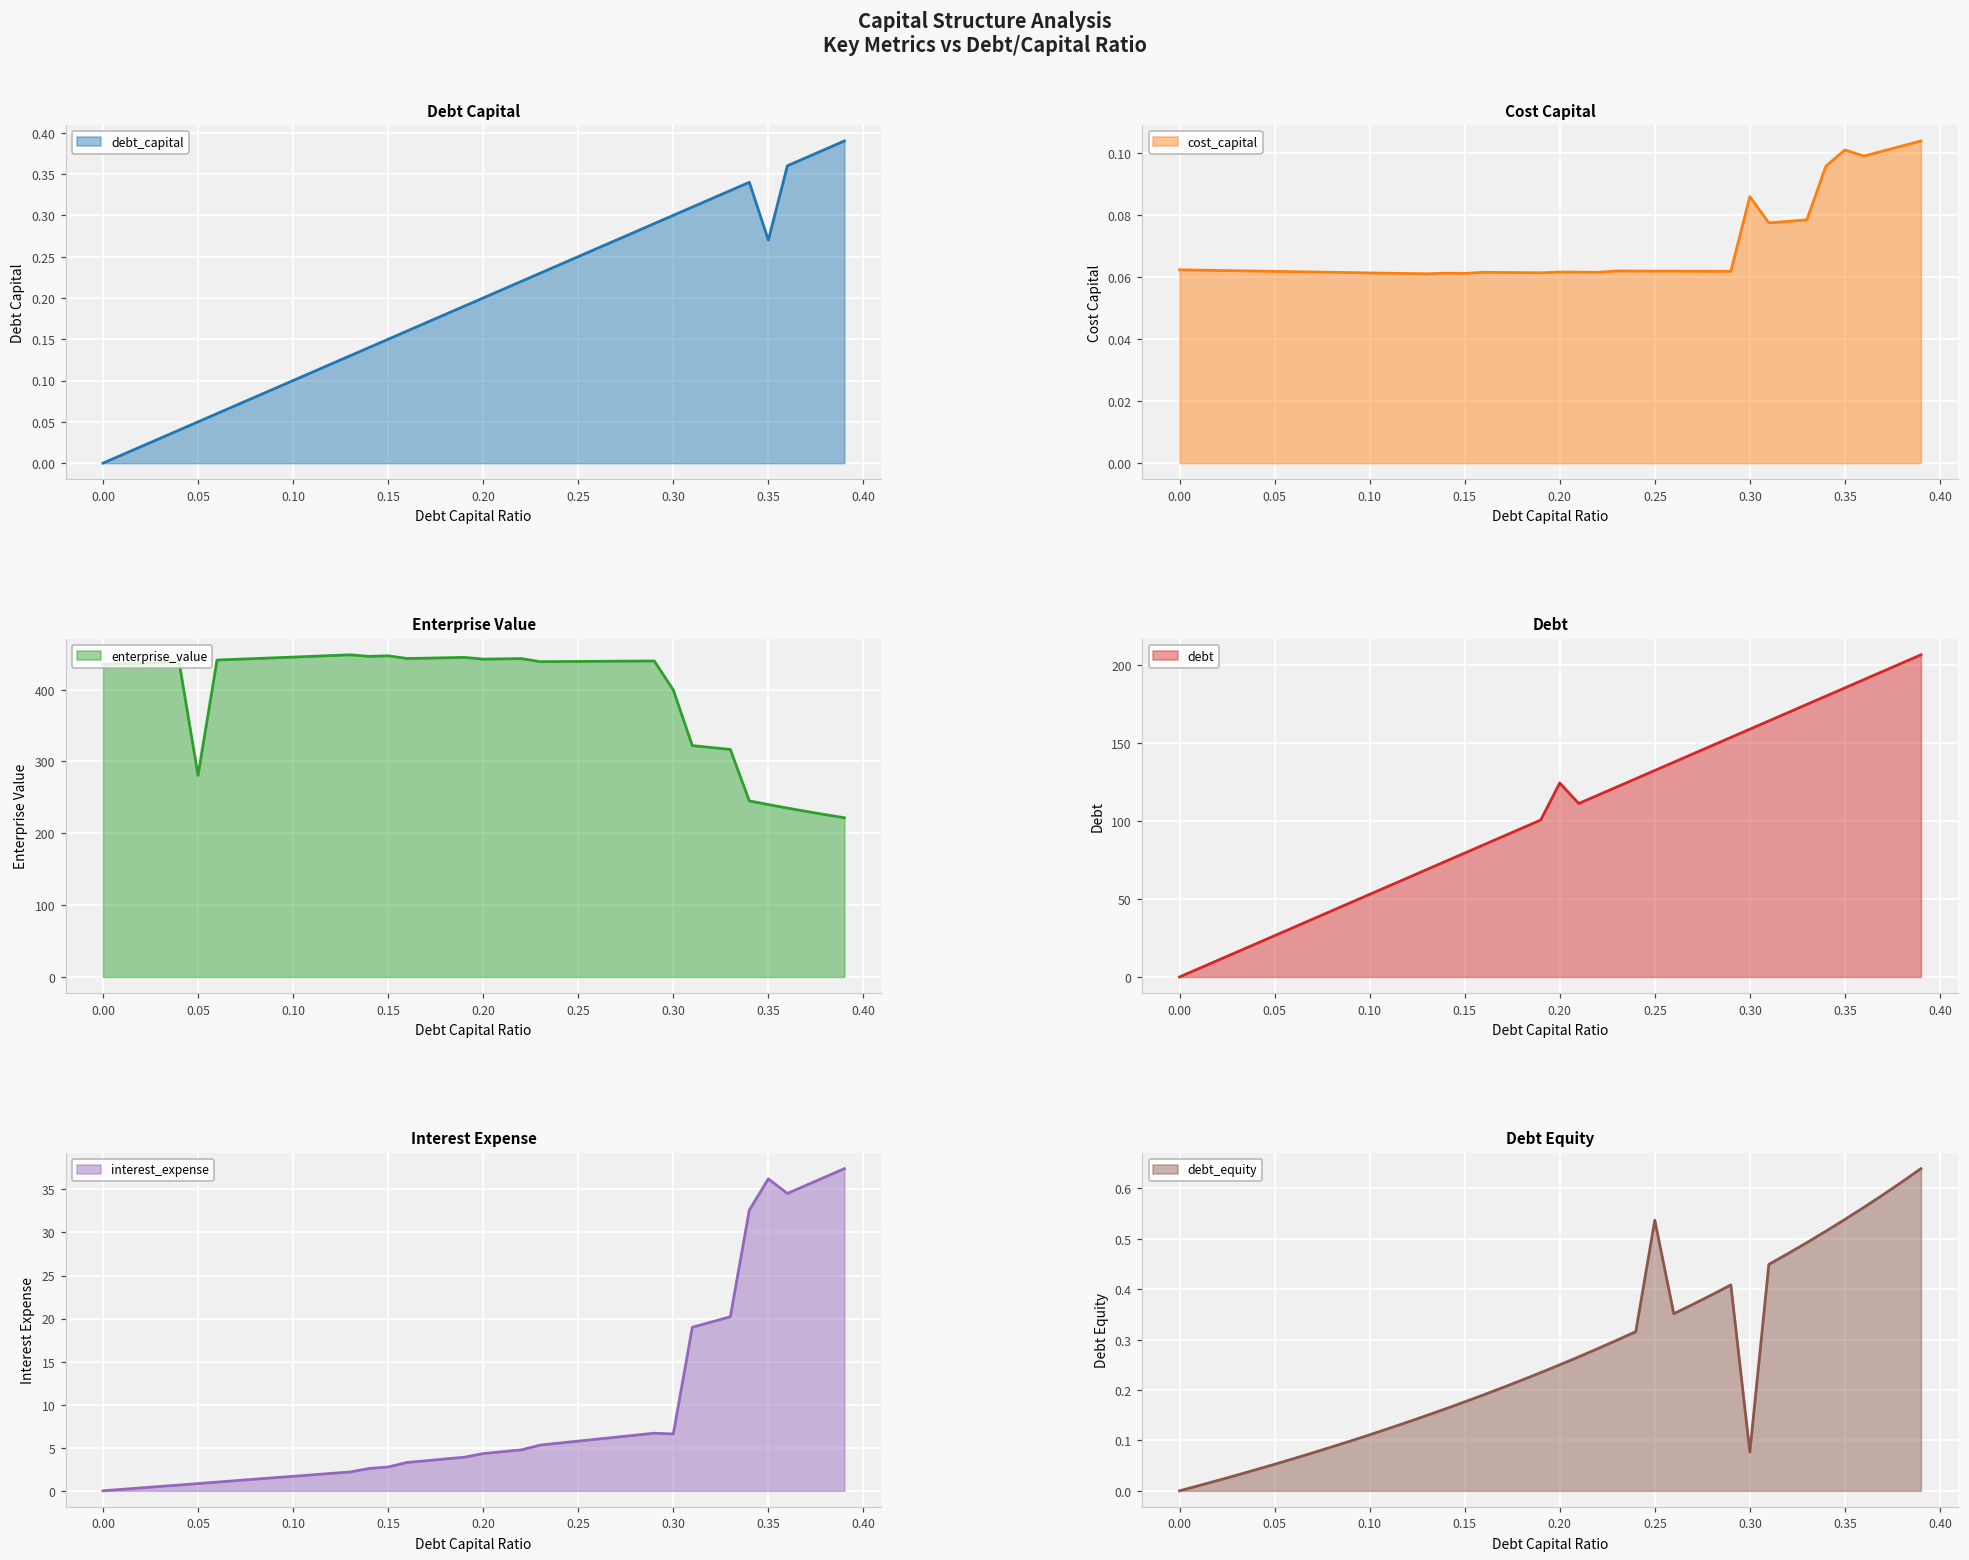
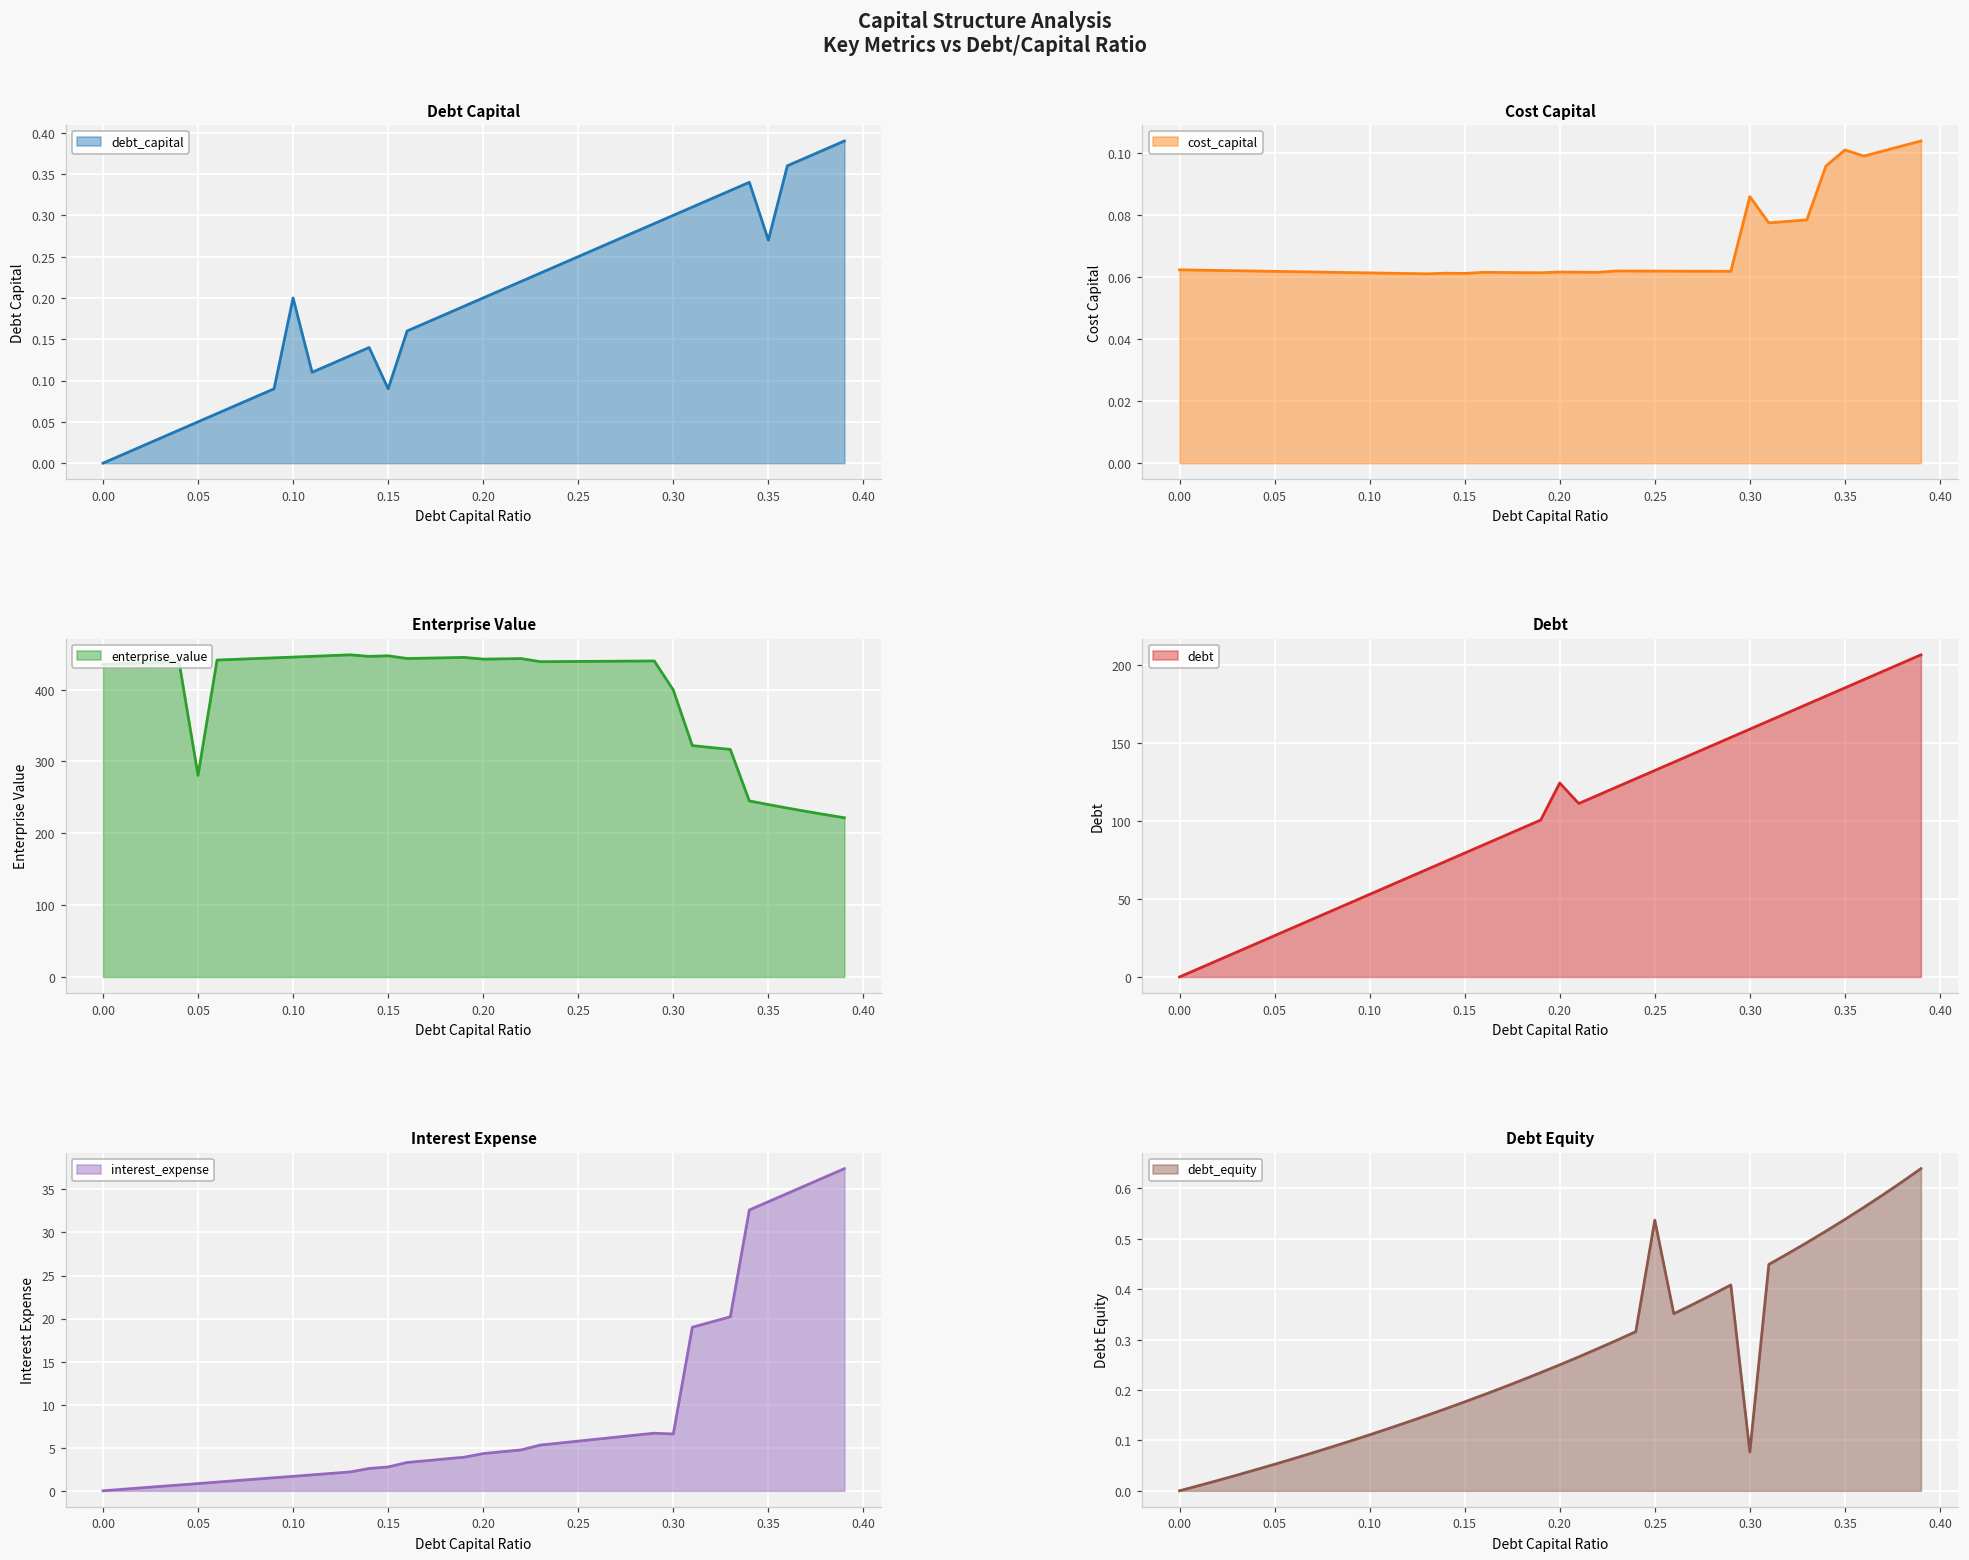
  {
    "Debt Capital": {
      "0.00": 0.00,
      "0.05": 0.05,
-     "0.10": 0.1,
-     "0.15": 0.15,
+     "0.10": 0.2,
+     "0.15": 0.09,
      "0.20": 0.20,
      "0.25": 0.25,
      "0.30": 0.30,
      "0.35": 0.27
    },
    "Cost Capital": {
      "0.00": 0.062,
      "0.05": 0.062,
      "0.10": 0.061,
      "0.15": 0.061,
      "0.20": 0.062,
      "0.25": 0.062,
      "0.30": 0.086,
      "0.35": 0.101
    },
    "Enterprise Value": {
      "0.05": 280,
      "0.10": 450,
      "0.15": 450,
      "0.20": 440,
      "0.25": 440,
      "0.30": 400,
      "0.35": 240
    },
    "Debt": {
      "0.00": 0,
      "0.05": 26,
      "0.10": 53,
      "0.15": 79,
      "0.20": 124,
      "0.25": 132,
      "0.30": 159,
      "0.35": 185
    },
    "Interest Expense": {
      "0.00": 0,
      "0.05": 1,
      "0.10": 2,
      "0.15": 3,
      "0.20": 4,
      "0.25": 6,
      "0.30": 7,
-     "0.35": 36
+     "0.35": 34
    },
    "Debt Equity": {
      "0.00": 0.00,
      "0.05": 0.05,
      "0.10": 0.11,
      "0.15": 0.18,
      "0.20": 0.25,
      "0.25": 0.54,
      "0.30": 0.08,
      "0.35": 0.54
    }
  }
